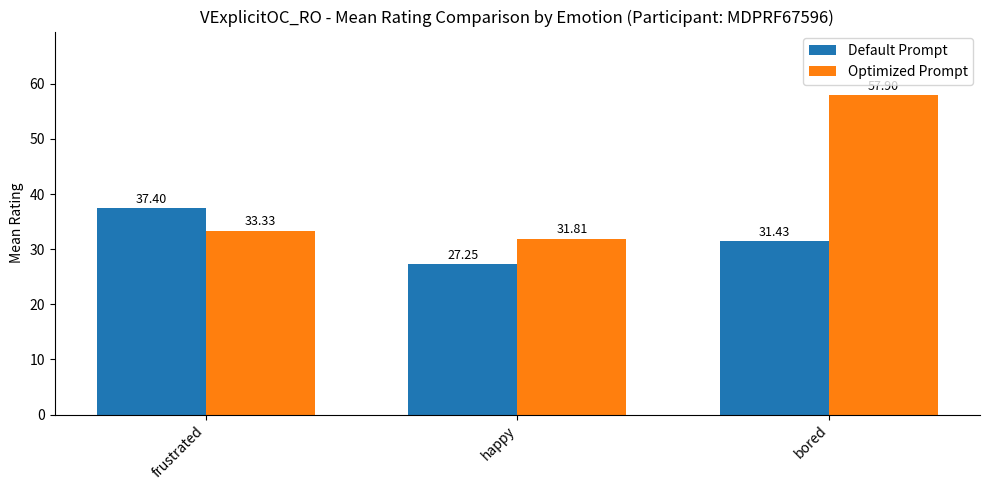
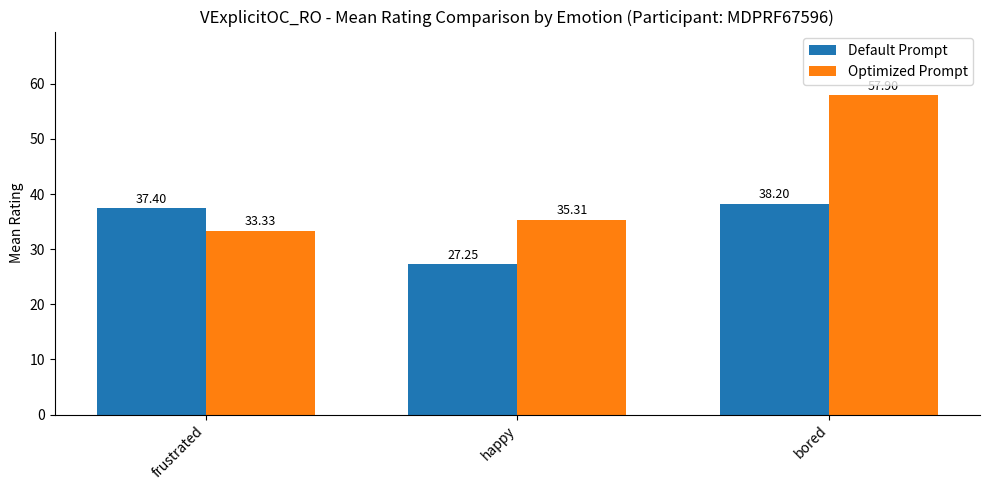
  {
    "Default Prompt": {
      "frustrated": 37.40,
      "happy": 27.25,
-     "bored": 31.43
+     "bored": 38.20
    },
    "Optimized Prompt": {
      "frustrated": 33.33,
-     "happy": 31.81
+     "happy": 35.31
    }
  }
